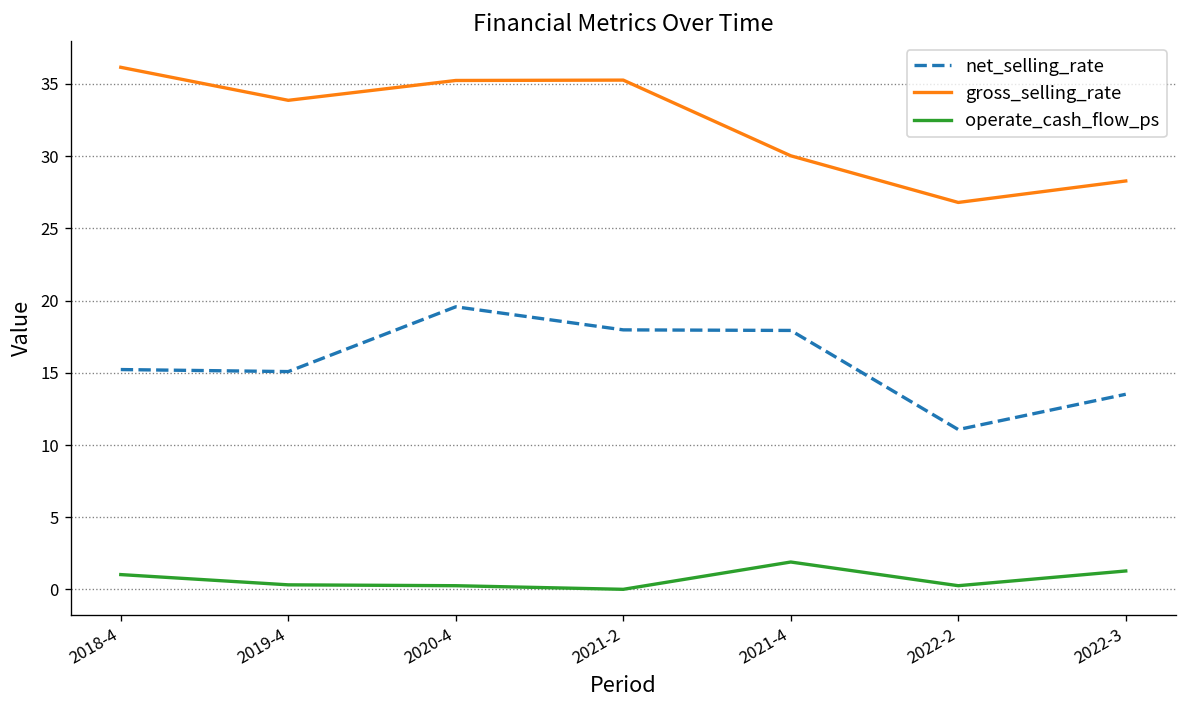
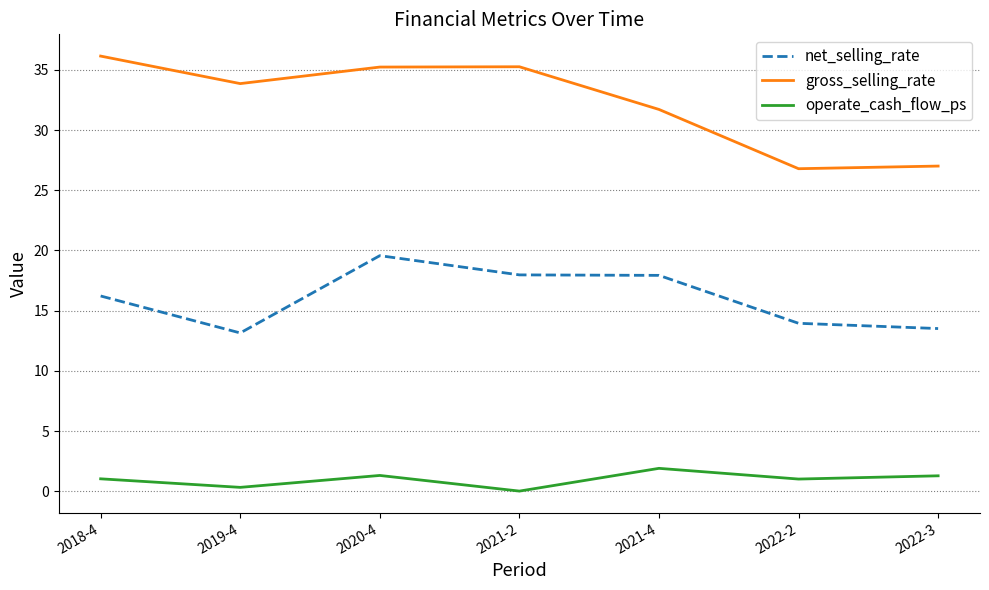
  {
    "net_selling_rate": {
-     "2018-4": 15.2,
-     "2019-4": 15.1,
+     "2018-4": 16.2,
+     "2019-4": 13.1,
      "2020-4": 19.6,
      "2021-2": 18.0,
      "2021-4": 17.9,
-     "2022-2": 11.1,
+     "2022-2": 13.9,
      "2022-3": 13.5
    },
    "gross_selling_rate": {
      "2018-4": 36.1,
      "2019-4": 33.9,
      "2020-4": 35.2,
      "2021-2": 35.3,
-     "2021-4": 30.0,
+     "2021-4": 31.7,
      "2022-2": 26.8,
-     "2022-3": 28.3
+     "2022-3": 27.0
    },
    "operate_cash_flow_ps": {
      "2018-4": 1.0,
      "2019-4": 0.3,
-     "2020-4": 0.3,
+     "2020-4": 1.3,
      "2021-2": 0.0,
      "2021-4": 1.9,
-     "2022-2": 0.3,
+     "2022-2": 1.0,
      "2022-3": 1.3
    }
  }
